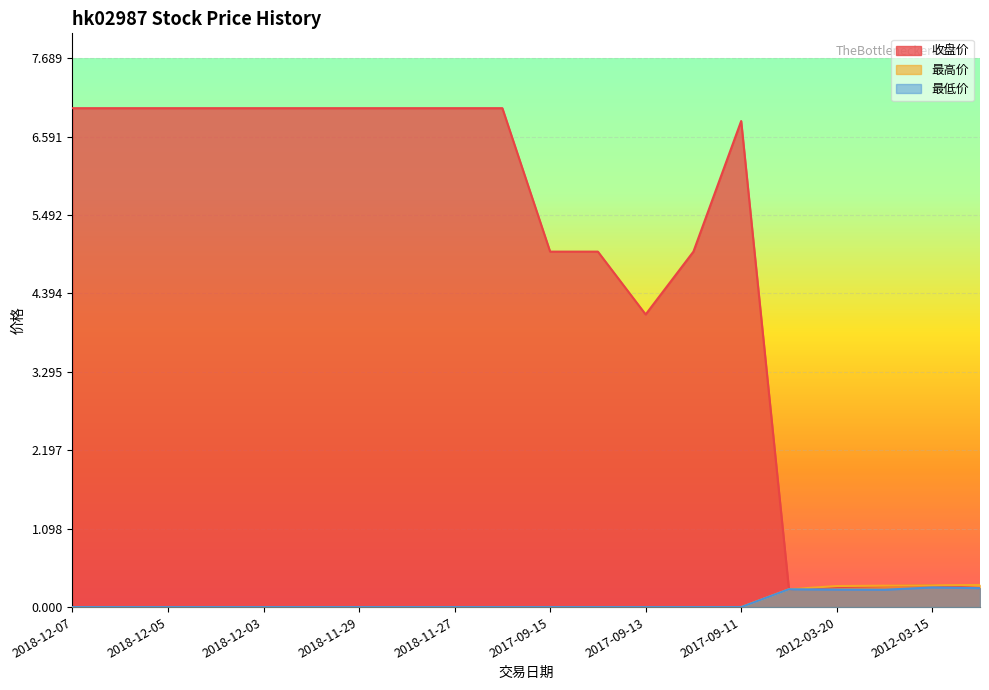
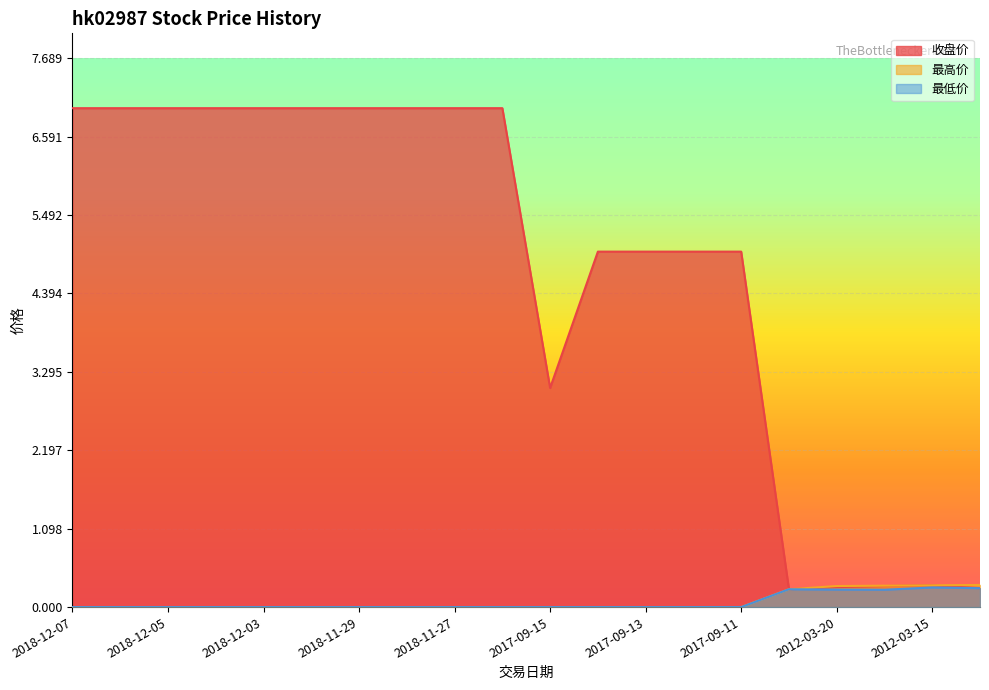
  {
    "收盘价": {
      "2018-12-07": 7.0,
      "2018-12-05": 7.0,
      "2018-12-03": 7.0,
      "2018-11-29": 7.0,
      "2018-11-27": 7.0,
-     "2017-09-15": 5.0,
-     "2017-09-13": 4.1,
-     "2017-09-11": 6.8
+     "2017-09-15": 3.1,
+     "2017-09-13": 5.0,
+     "2017-09-11": 5.0
    }
  }
